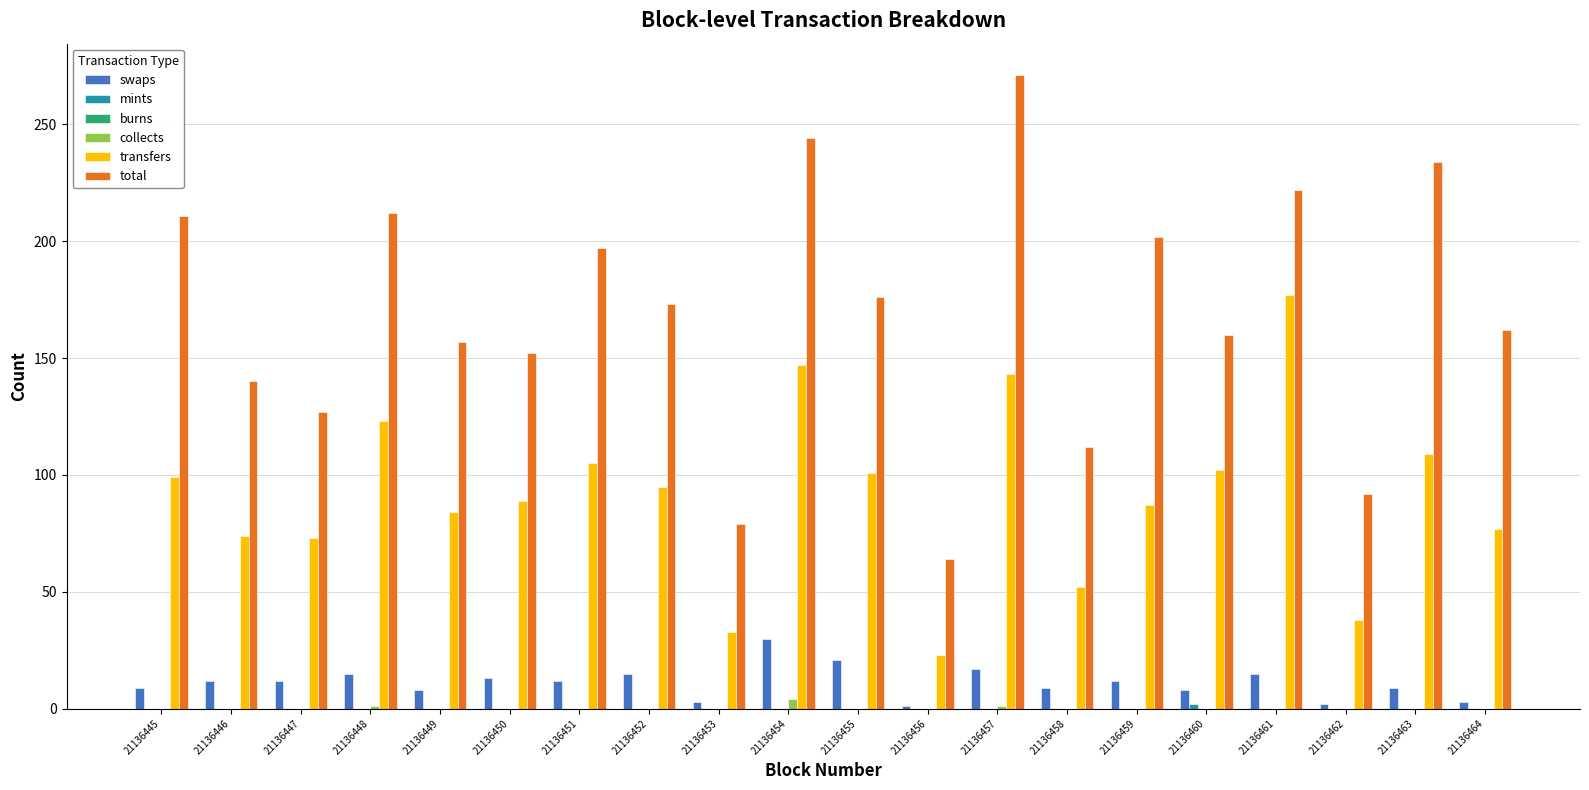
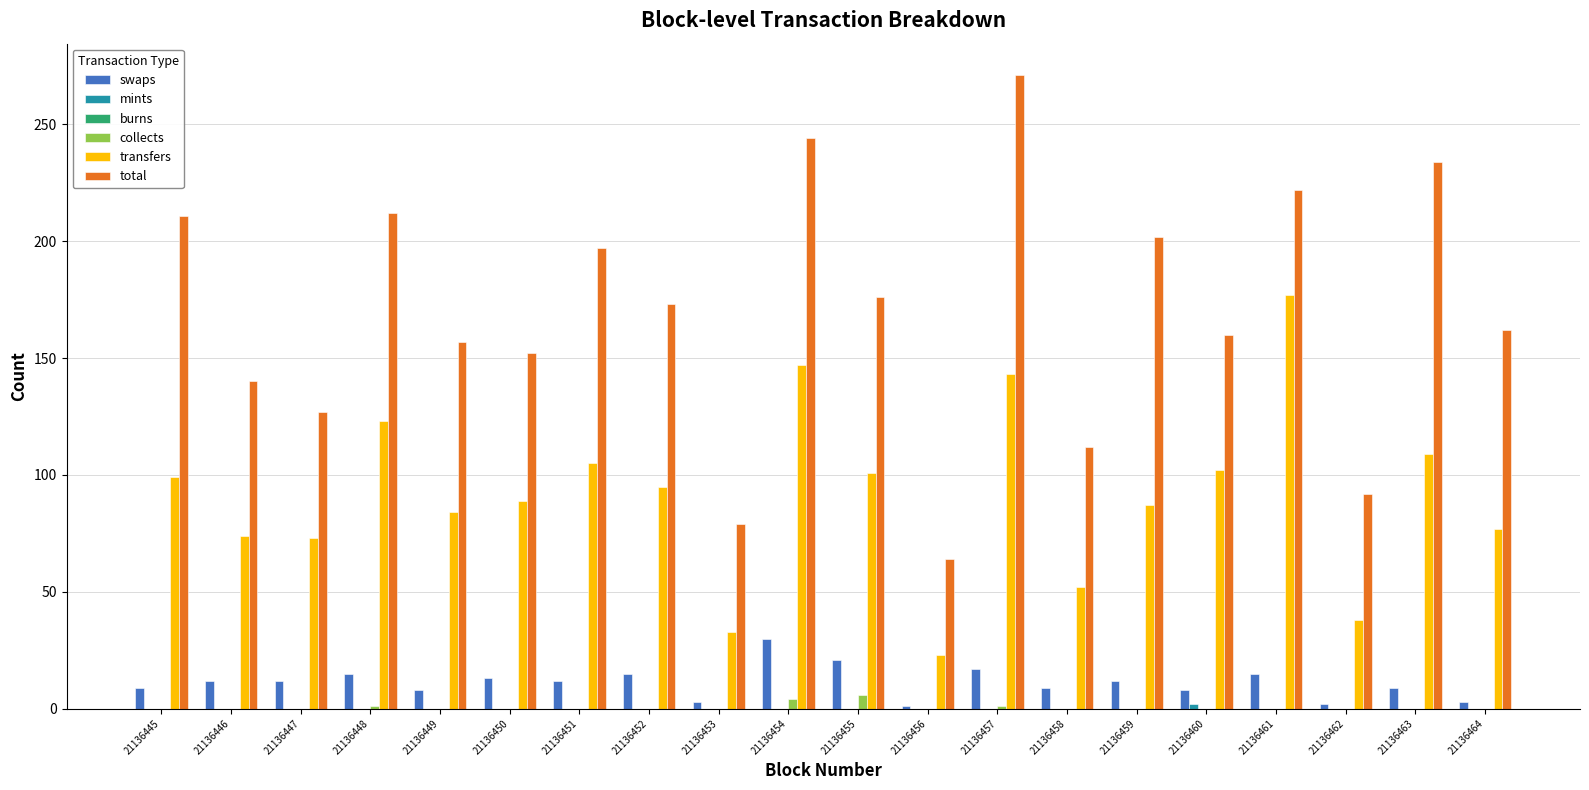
  {
    "burns": {
      "21136445": 0,
      "21136446": 0,
      "21136447": 0,
      "21136448": 0,
      "21136449": 0,
      "21136450": 0,
      "21136451": 0,
      "21136452": 0,
      "21136453": 0,
      "21136454": 0,
      "21136455": 0,
      "21136456": 0,
      "21136457": 0,
      "21136458": 0,
      "21136459": 0,
      "21136460": 0,
      "21136461": 0,
      "21136462": 0,
      "21136463": 0,
      "21136464": 0
    },
    "collects": {
      "21136445": 0,
      "21136446": 0,
      "21136447": 0,
      "21136449": 0,
      "21136450": 0,
      "21136451": 0,
      "21136452": 0,
      "21136453": 0,
      "21136454": 4,
-     "21136455": 0,
+     "21136455": 6,
      "21136456": 0,
      "21136458": 0,
      "21136459": 0,
      "21136460": 0,
      "21136461": 0,
      "21136462": 0,
      "21136463": 0,
      "21136464": 0
    },
    "transfers": {
      "21136445": 99,
      "21136446": 74,
      "21136447": 73,
      "21136448": 123,
      "21136449": 84,
      "21136450": 89,
      "21136451": 105,
      "21136452": 95,
      "21136453": 33,
      "21136454": 147,
      "21136455": 101,
      "21136456": 23,
      "21136457": 143,
      "21136458": 52,
      "21136459": 87,
      "21136460": 102,
      "21136461": 177,
      "21136462": 38,
      "21136463": 109,
      "21136464": 77
    },
    "total": {
      "21136445": 211,
      "21136446": 140,
      "21136447": 127,
      "21136448": 212,
      "21136449": 157,
      "21136450": 152,
      "21136451": 197,
      "21136452": 173,
      "21136453": 79,
      "21136454": 244,
      "21136455": 176,
      "21136456": 64,
      "21136457": 271,
      "21136458": 112,
      "21136459": 202,
      "21136460": 160,
      "21136461": 222,
      "21136462": 92,
      "21136463": 234,
      "21136464": 162
    }
  }
